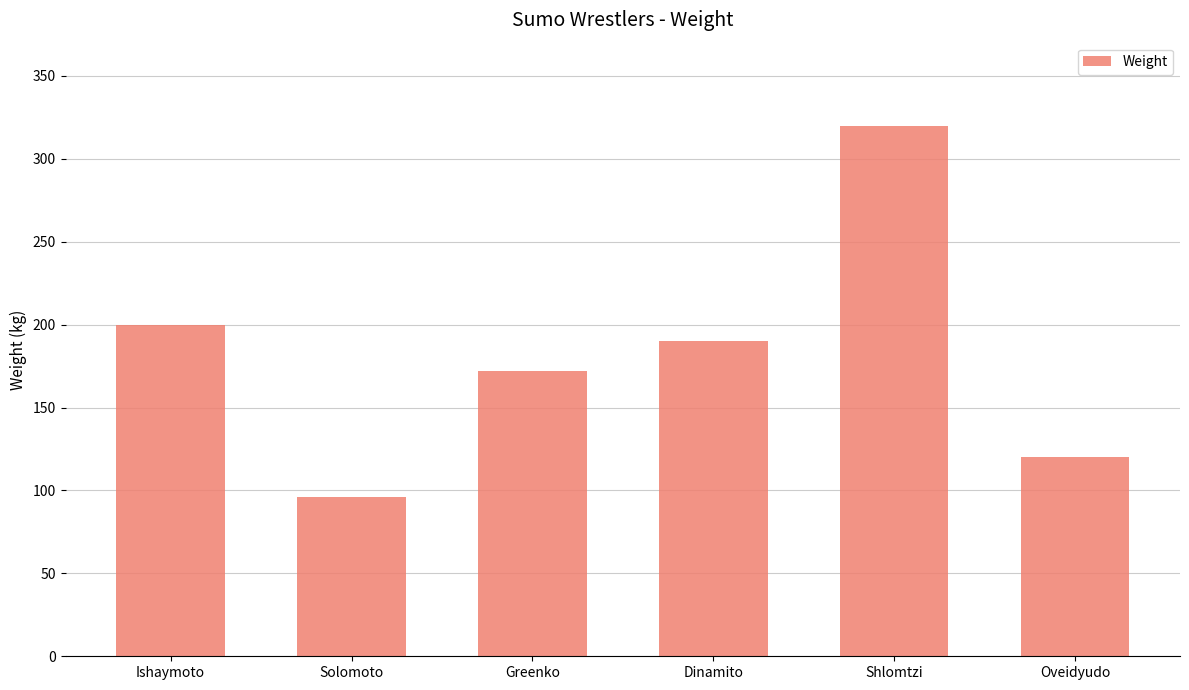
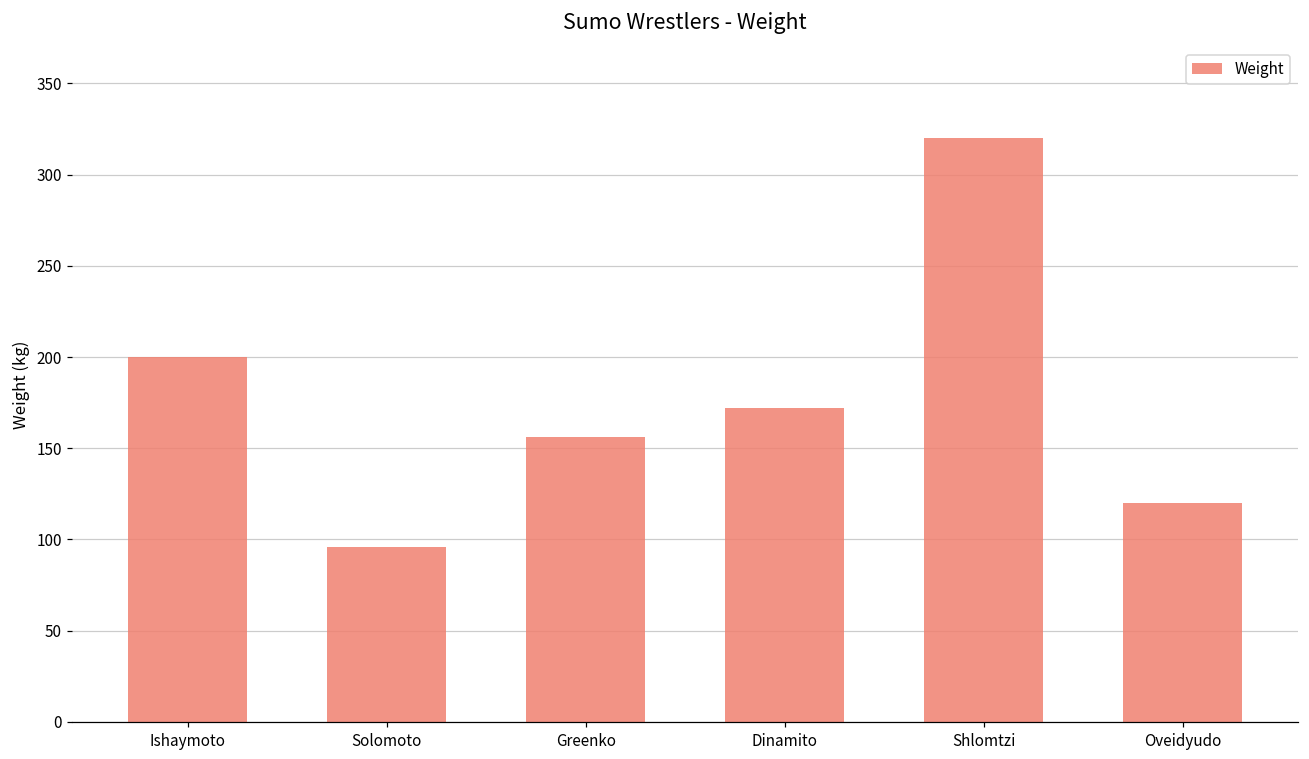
  {
    "Ishaymoto": 200,
    "Solomoto": 96,
-   "Greenko": 172,
-   "Dinamito": 190,
+   "Greenko": 156,
+   "Dinamito": 172,
    "Shlomtzi": 320,
    "Oveidyudo": 120
  }
